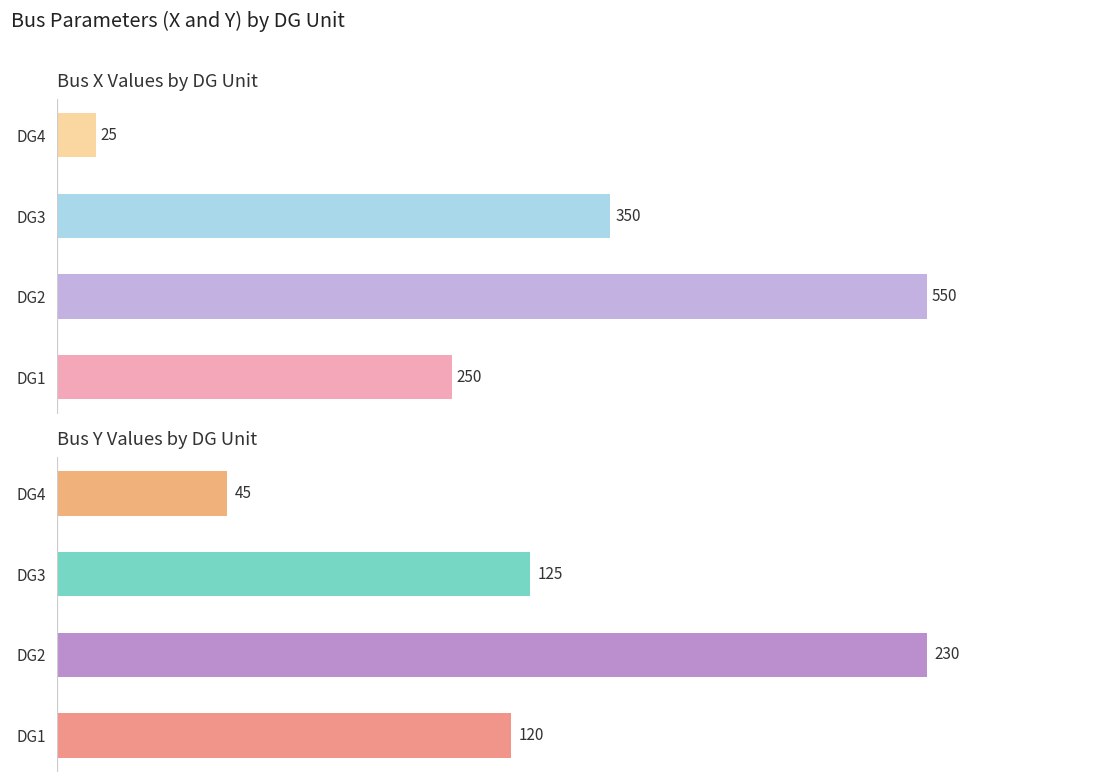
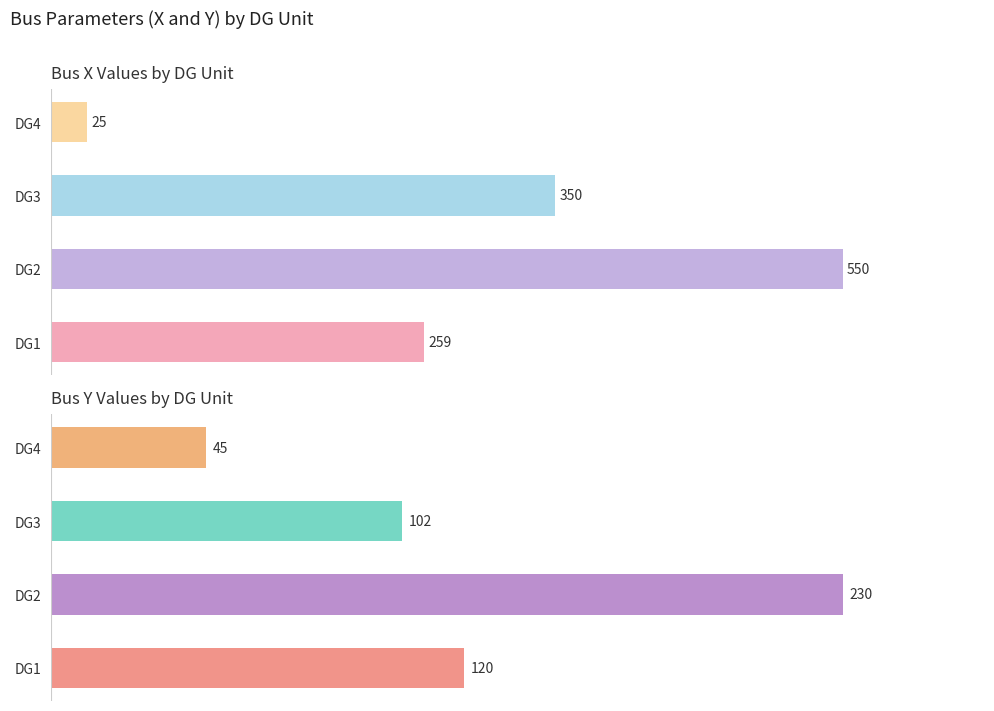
  {
    "Bus X Values by DG Unit": {
      "DG4": 25,
      "DG3": 350,
      "DG2": 550,
-     "DG1": 250
+     "DG1": 259
    },
    "Bus Y Values by DG Unit": {
      "DG4": 45,
-     "DG3": 125,
+     "DG3": 102,
      "DG2": 230,
      "DG1": 120
    }
  }
